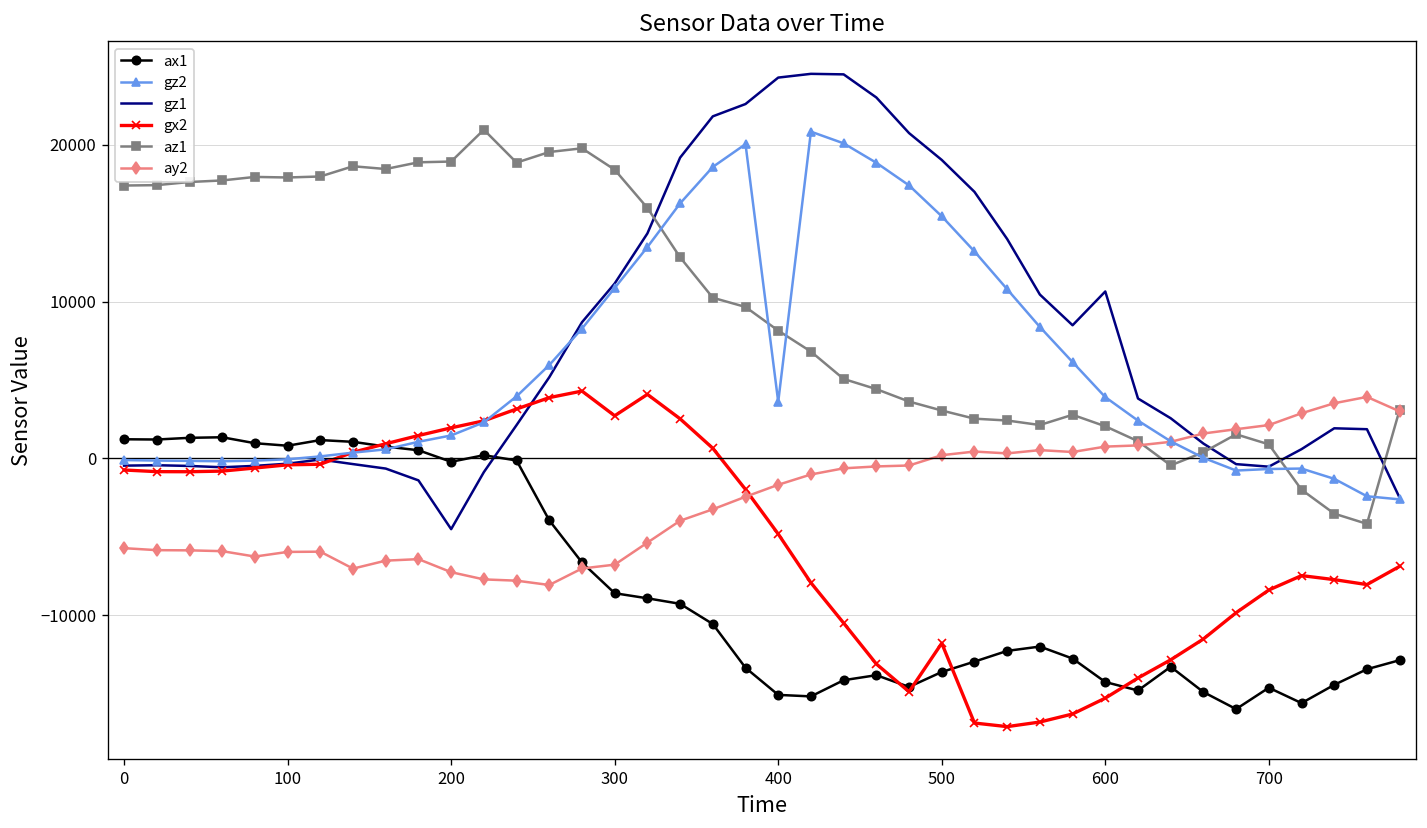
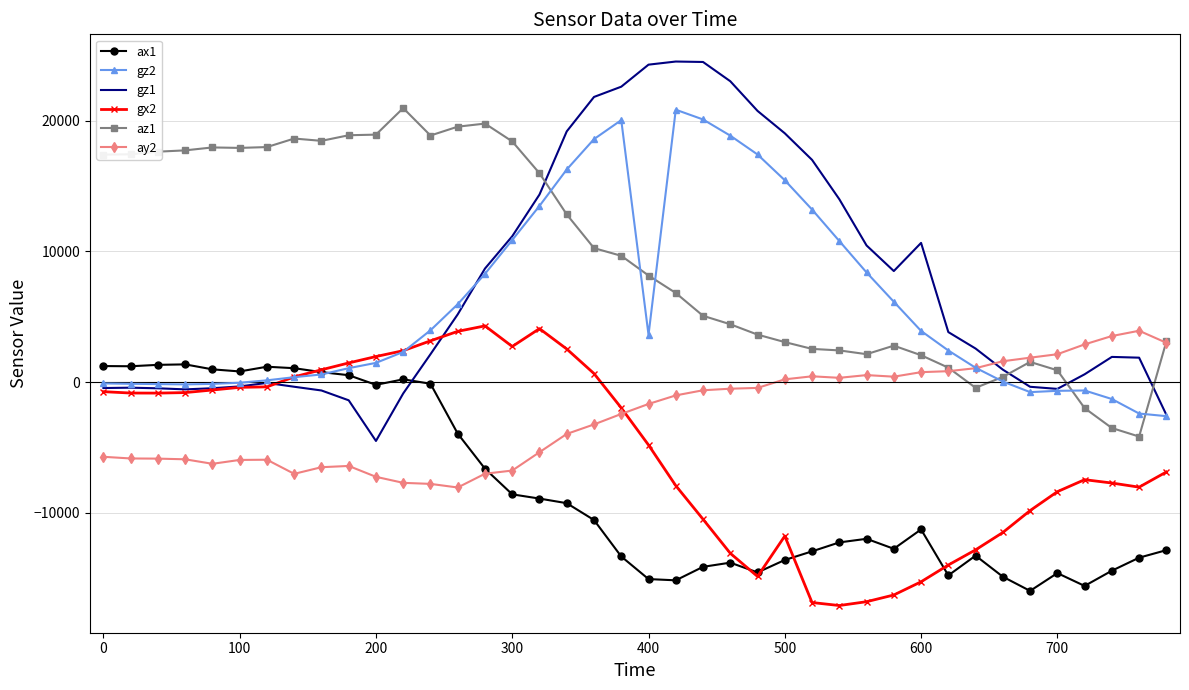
  {
    "ax1": {
      "0": 1200,
      "100": 800,
      "200": -200,
      "300": -8600,
      "400": -15100,
      "500": -13600,
-     "600": -14200,
+     "600": -11300,
      "700": -14600
    },
    "gz2": {
      "0": -100,
      "100": -100,
      "200": 1500,
      "300": 10900,
      "400": 3600,
      "500": 15400,
      "600": 3900
    },
    "gz1": {
      "0": -500,
      "200": -4500,
      "300": 11200,
      "400": 24300,
      "500": 19000,
      "600": 10600
    },
    "gx2": {
      "0": -700,
      "200": 2000,
      "300": 2700,
      "400": -4800,
      "500": -11800,
      "600": -15300,
      "700": -8400
    },
    "az1": {
      "100": 17900,
      "200": 18900,
      "300": 18400,
      "400": 8100,
      "500": 3100,
      "600": 2100,
      "700": 900
    },
    "ay2": {
      "0": -5700,
      "100": -6000,
      "200": -7200,
      "300": -6800,
      "400": -1700,
      "500": 200,
      "600": 800,
      "700": 2100
    }
  }
